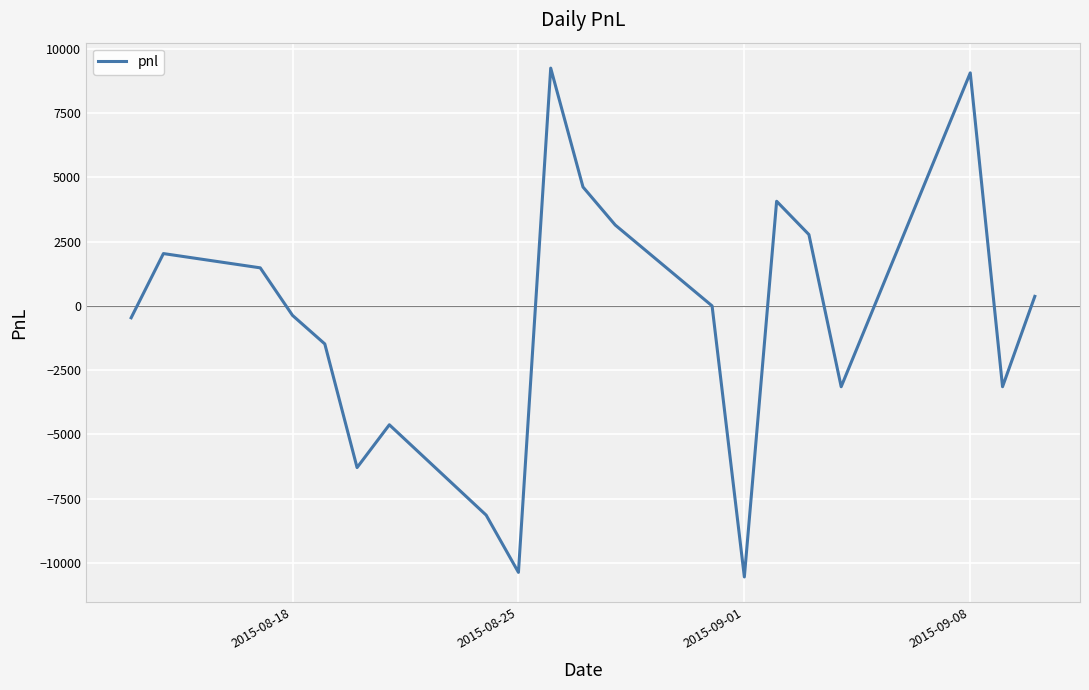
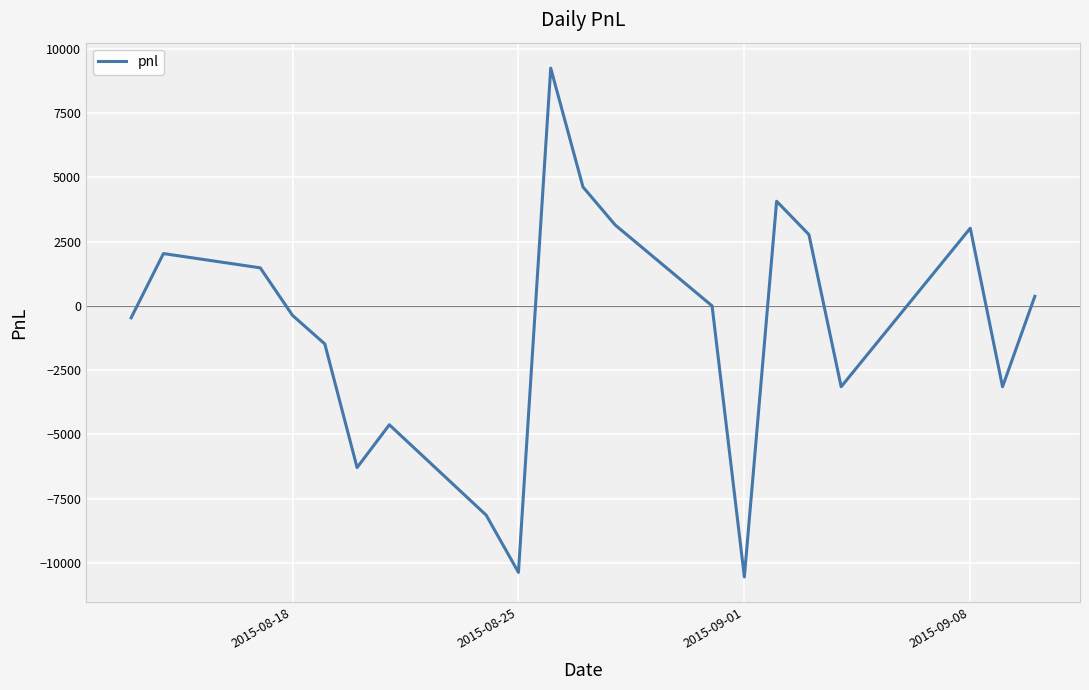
  {
    "2015-08-18": -400,
    "2015-08-25": -10400,
    "2015-09-01": -10500,
-   "2015-09-08": 9100
+   "2015-09-08": 3000
  }
